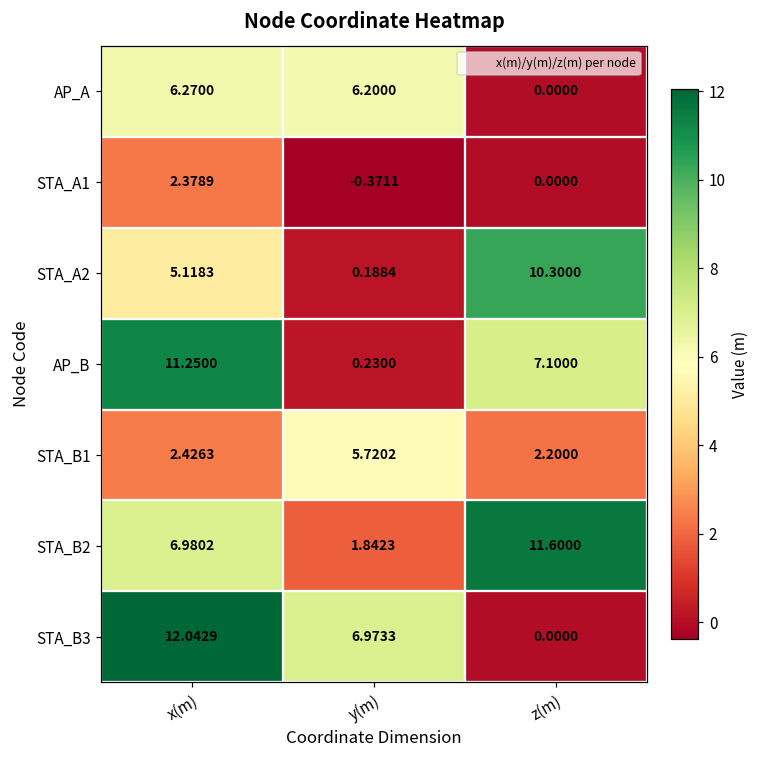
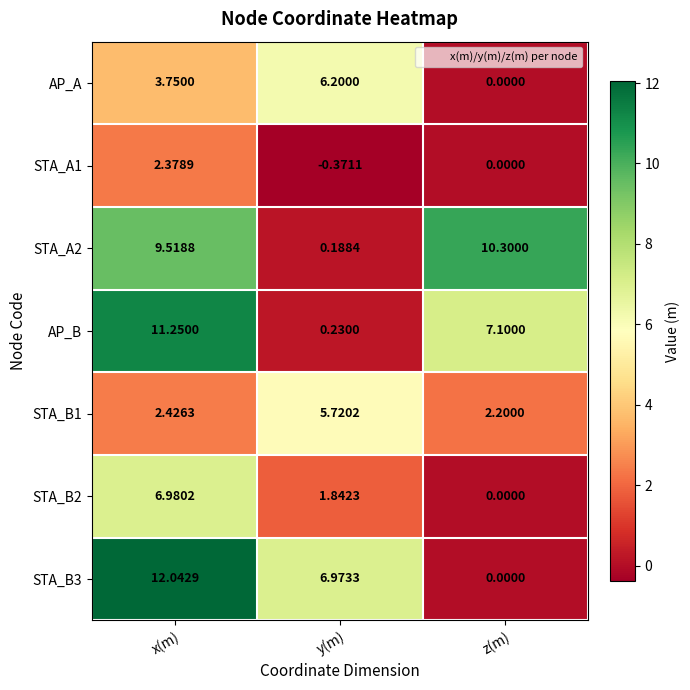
  {
    "AP_A": {
-     "x(m)": 6.2700,
+     "x(m)": 3.7500,
      "y(m)": 6.2000,
      "z(m)": 0.0000
    },
    "STA_A1": {
      "x(m)": 2.3789,
      "y(m)": -0.3711,
      "z(m)": 0.0000
    },
    "STA_A2": {
-     "x(m)": 5.1183,
+     "x(m)": 9.5188,
      "y(m)": 0.1884,
      "z(m)": 10.3000
    },
    "AP_B": {
      "x(m)": 11.2500,
      "y(m)": 0.2300,
      "z(m)": 7.1000
    },
    "STA_B1": {
      "x(m)": 2.4263,
      "y(m)": 5.7202,
      "z(m)": 2.2000
    },
    "STA_B2": {
      "x(m)": 6.9802,
      "y(m)": 1.8423,
-     "z(m)": 11.6000
+     "z(m)": 0.0000
    },
    "STA_B3": {
      "x(m)": 12.0429,
      "y(m)": 6.9733,
      "z(m)": 0.0000
    }
  }
